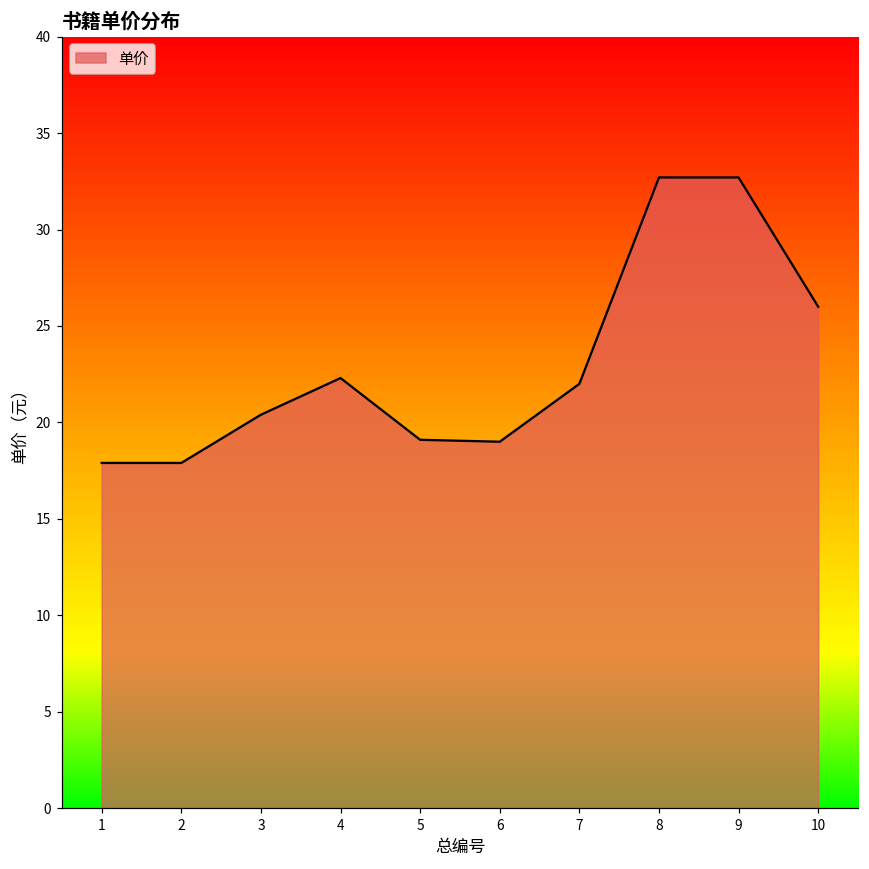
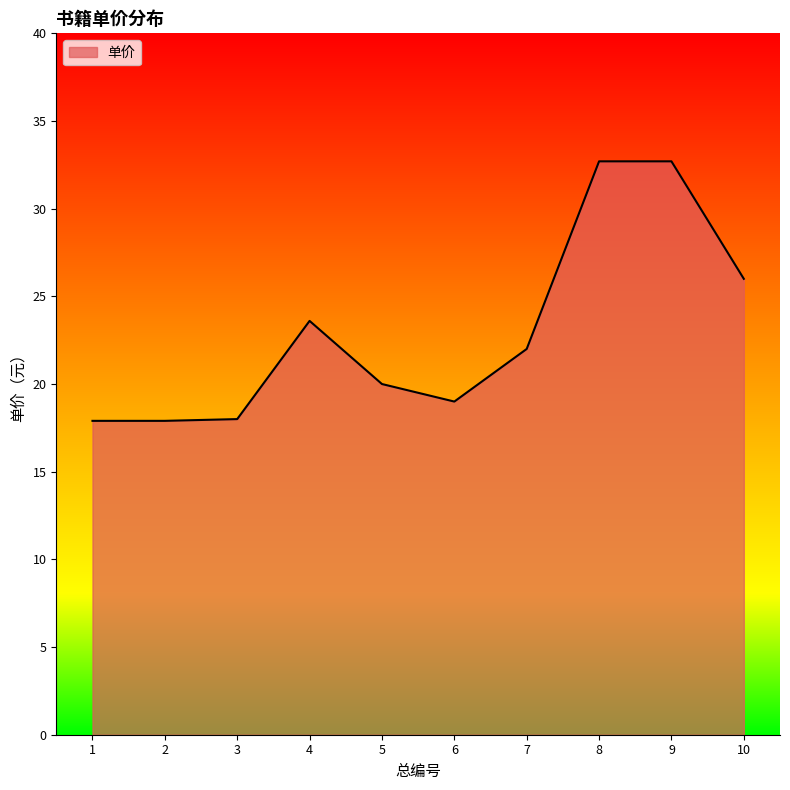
  {
    "1": 17.9,
    "2": 17.9,
-   "3": 20.4,
-   "4": 22.3,
-   "5": 19.1,
+   "3": 18.0,
+   "4": 23.6,
+   "5": 20.0,
    "6": 19.0,
    "7": 22.0,
    "8": 32.7,
    "9": 32.7,
    "10": 26.0
  }
